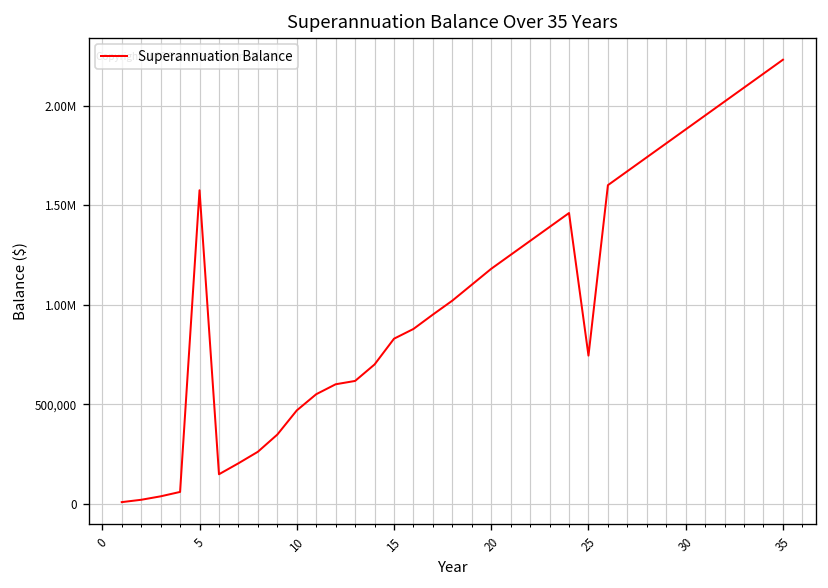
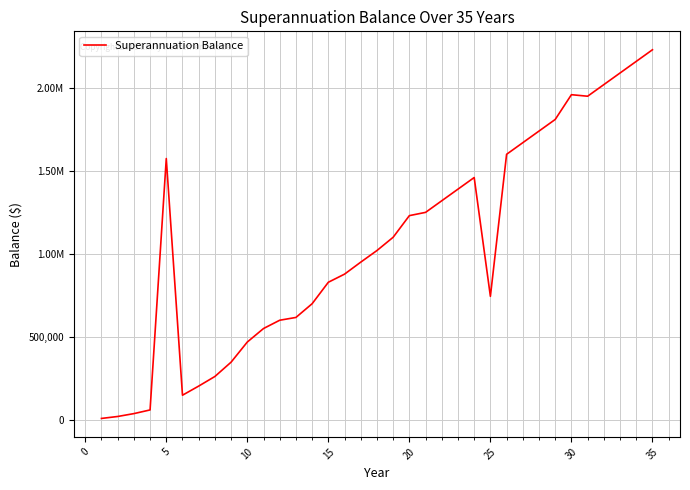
  {
    "5": "1,570,000",
    "10": "470,000",
    "15": "830,000",
-   "20": "1,180,000",
+   "20": "1,230,000",
    "25": "740,000",
-   "30": "1,880,000",
+   "30": "1,960,000",
    "35": "2,230,000"
  }
